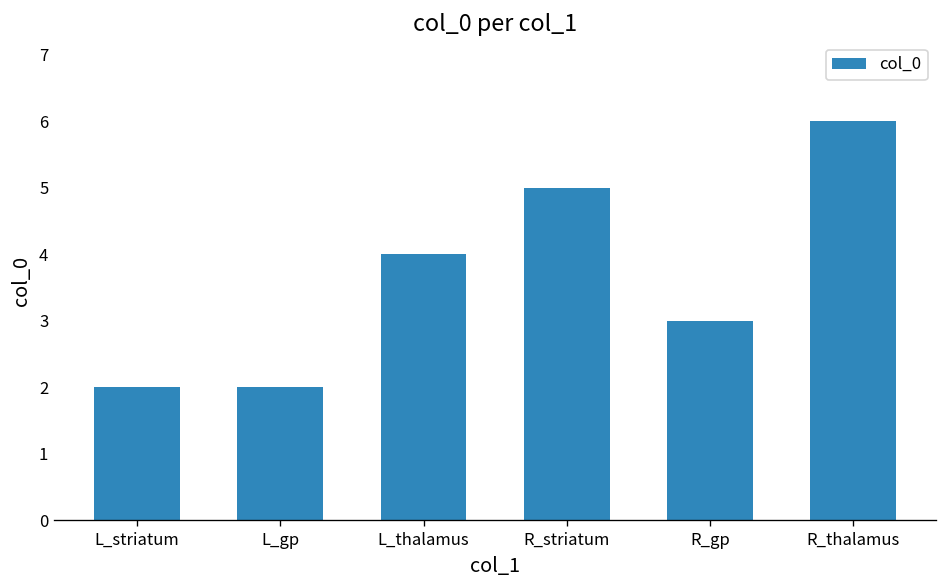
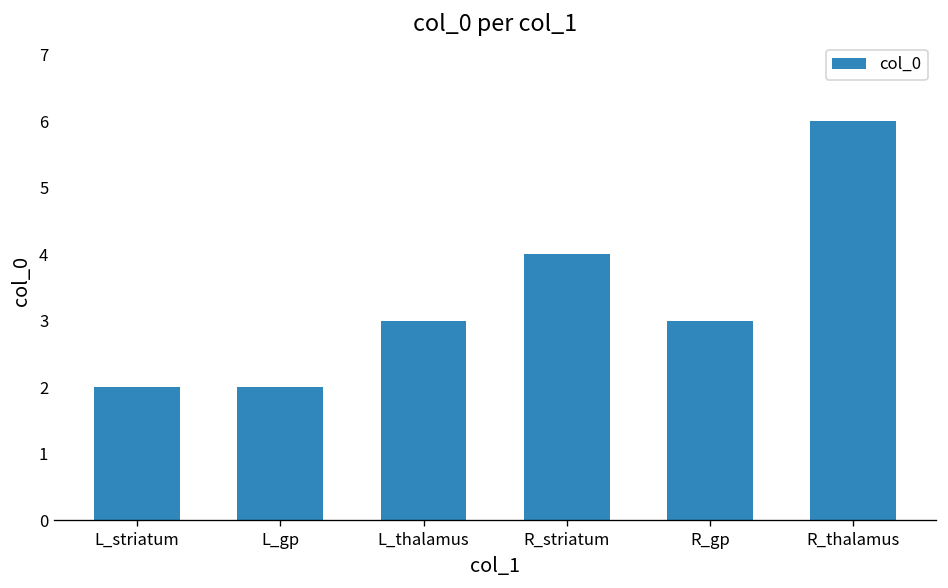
  {
    "L_striatum": 2,
    "L_gp": 2,
-   "L_thalamus": 4,
-   "R_striatum": 5,
+   "L_thalamus": 3,
+   "R_striatum": 4,
    "R_gp": 3,
    "R_thalamus": 6
  }
